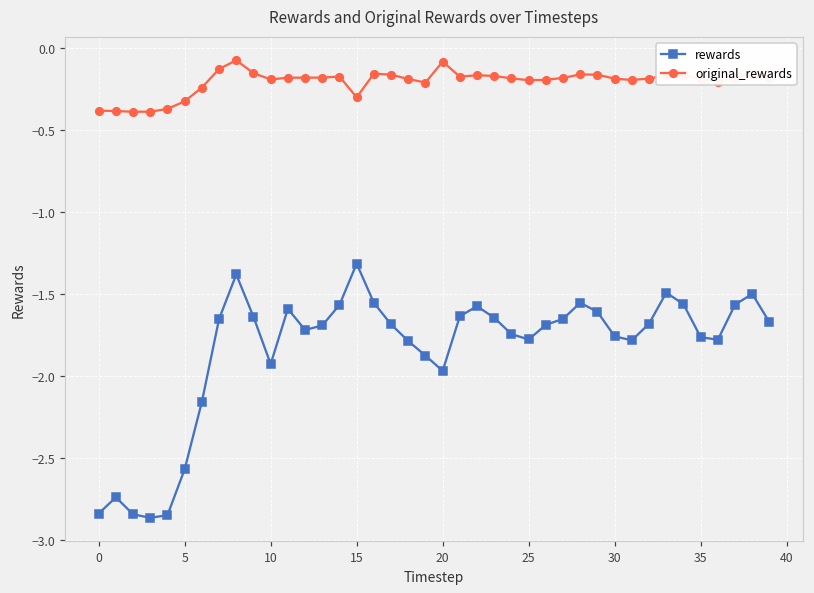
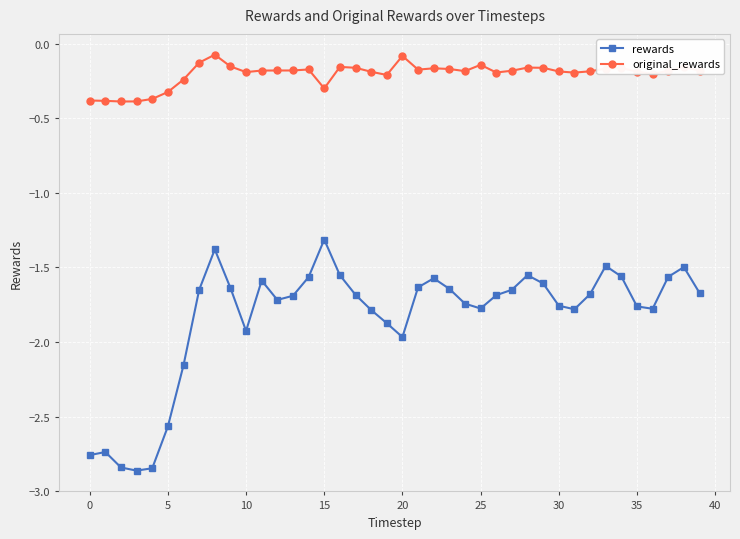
  {
    "rewards": {
-     "0": -2.84,
+     "0": -2.76,
      "5": -2.57,
      "10": -1.93,
      "15": -1.31,
      "20": -1.97,
      "25": -1.78,
      "30": -1.76,
      "35": -1.76
    },
    "original_rewards": {
      "0": -0.38,
      "5": -0.32,
      "10": -0.19,
      "15": -0.30,
      "20": -0.08,
-     "25": -0.20,
+     "25": -0.14,
      "30": -0.19
    }
  }
